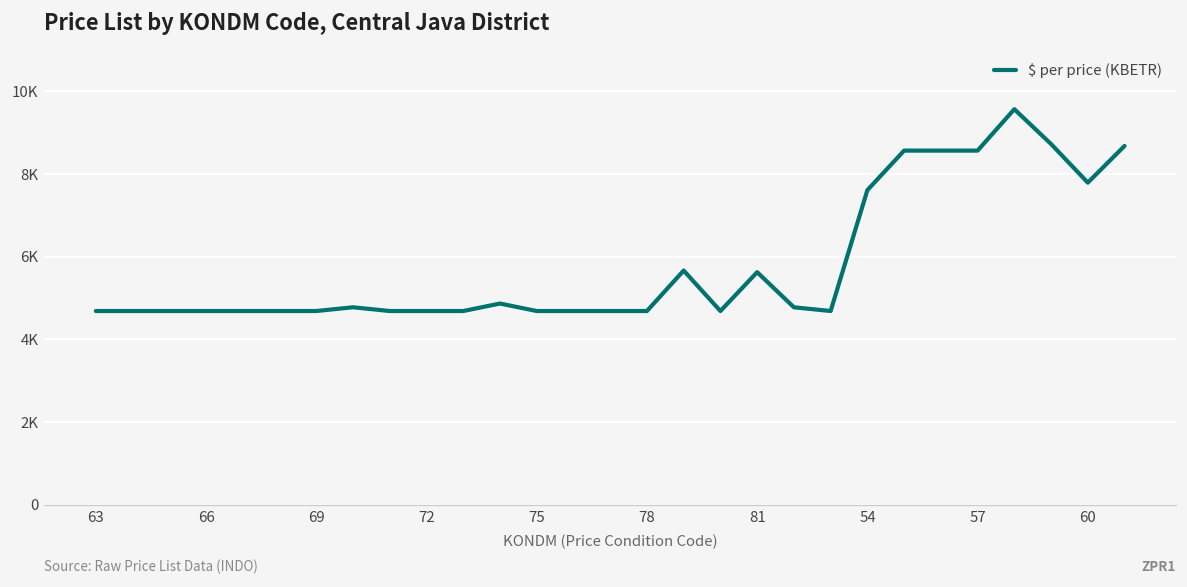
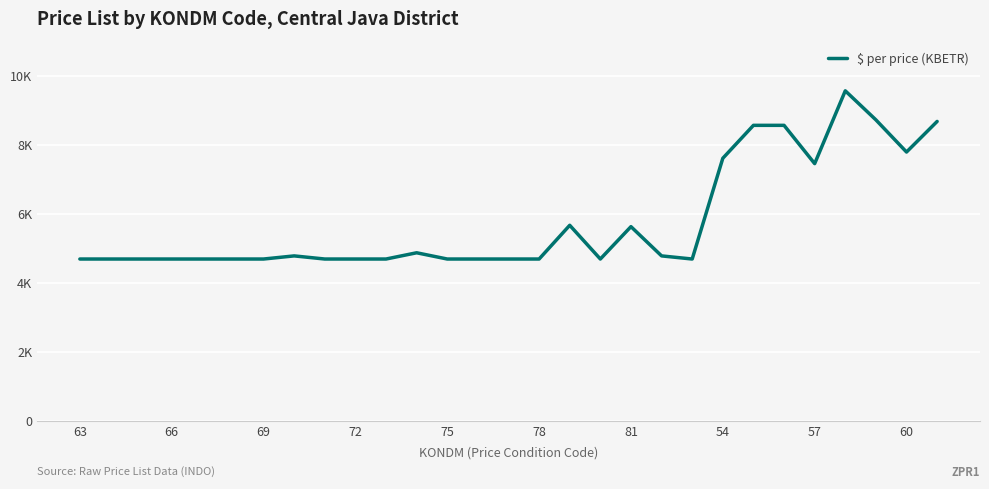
  {
    "63": 4700,
    "66": 4700,
    "69": 4700,
    "72": 4700,
    "75": 4700,
    "78": 4700,
    "81": 5600,
    "54": 7600,
-   "57": 8600,
+   "57": 7500,
    "60": 7800
  }
